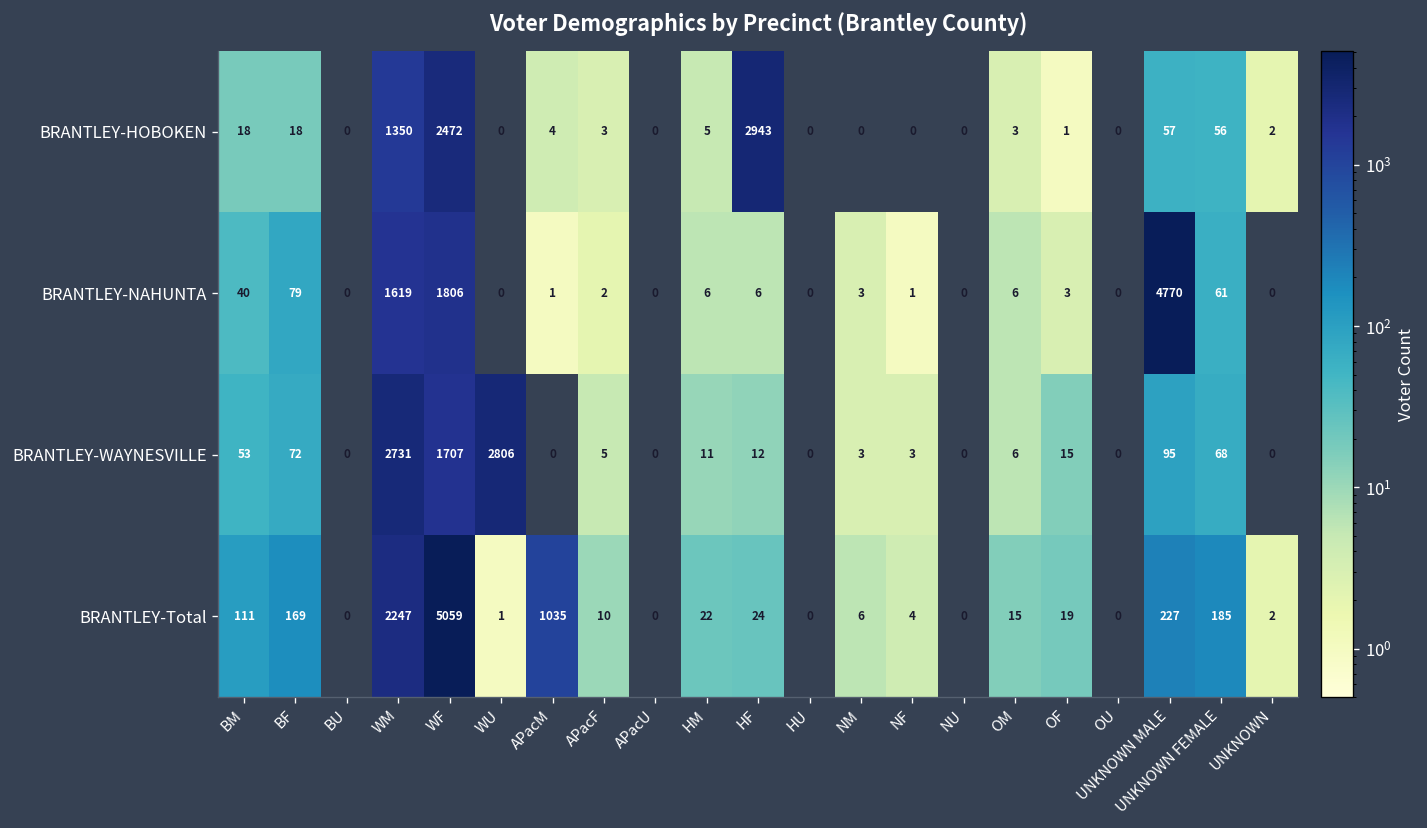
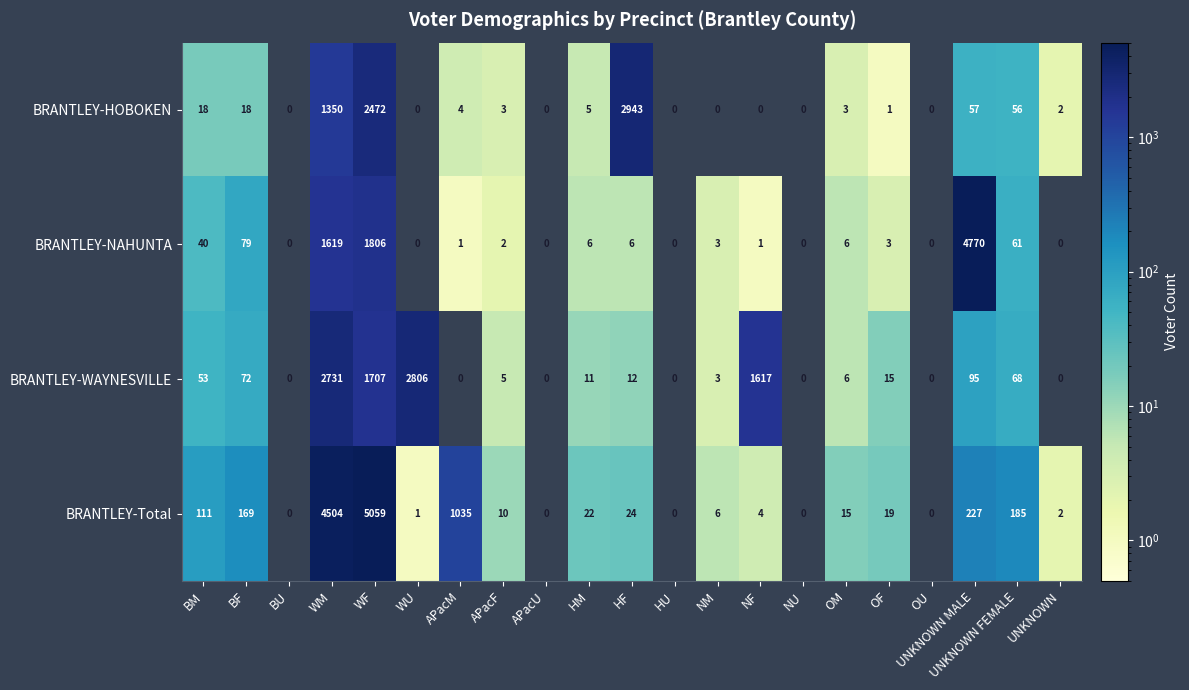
  {
    "BRANTLEY-HOBOKEN": {
      "BM": 18,
      "BF": 18,
      "WM": 1350,
      "WF": 2472,
      "APacM": 4,
      "APacF": 3,
      "HM": 5,
      "HF": 2943,
      "OM": 3,
      "OF": 1,
      "UNKNOWN MALE": 57,
      "UNKNOWN FEMALE": 56,
      "UNKNOWN": 2
    },
    "BRANTLEY-NAHUNTA": {
      "BM": 40,
      "BF": 79,
      "WM": 1619,
      "WF": 1806,
      "APacM": 1,
      "APacF": 2,
      "HM": 6,
      "HF": 6,
      "NM": 3,
      "NF": 1,
      "OM": 6,
      "OF": 3,
      "UNKNOWN MALE": 4770,
      "UNKNOWN FEMALE": 61
    },
    "BRANTLEY-WAYNESVILLE": {
      "BM": 53,
      "BF": 72,
      "WM": 2731,
      "WF": 1707,
      "WU": 2806,
      "APacF": 5,
      "HM": 11,
      "HF": 12,
      "NM": 3,
-     "NF": 3,
+     "NF": 1617,
      "OM": 6,
      "OF": 15,
      "UNKNOWN MALE": 95,
      "UNKNOWN FEMALE": 68
    },
    "BRANTLEY-Total": {
      "BM": 111,
      "BF": 169,
-     "WM": 2247,
+     "WM": 4504,
      "WF": 5059,
      "WU": 1,
      "APacM": 1035,
      "APacF": 10,
      "HM": 22,
      "HF": 24,
      "NM": 6,
      "NF": 4,
      "OM": 15,
      "OF": 19,
      "UNKNOWN MALE": 227,
      "UNKNOWN FEMALE": 185,
      "UNKNOWN": 2
    }
  }
